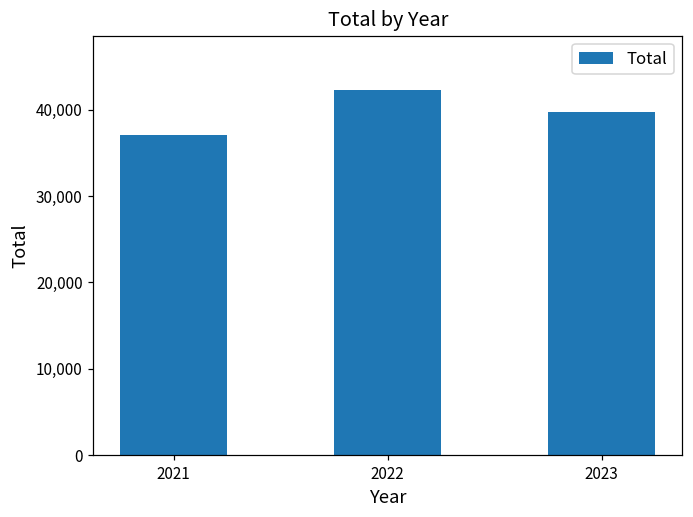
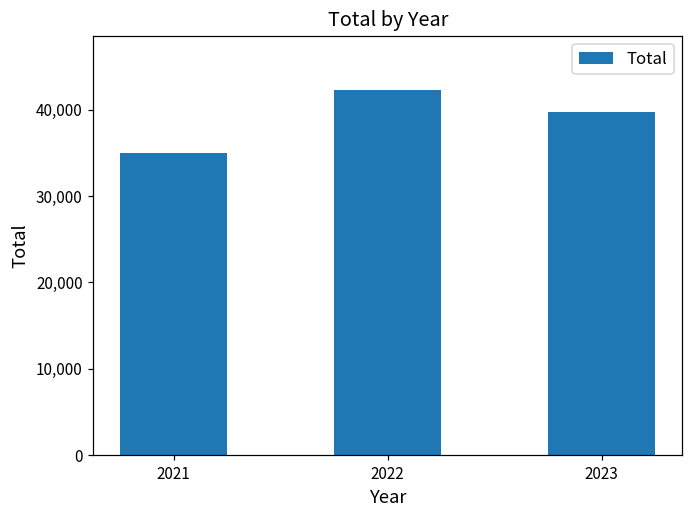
  {
-   "2021": "37,000",
+   "2021": "35,000",
    "2022": "42,000",
    "2023": "40,000"
  }
